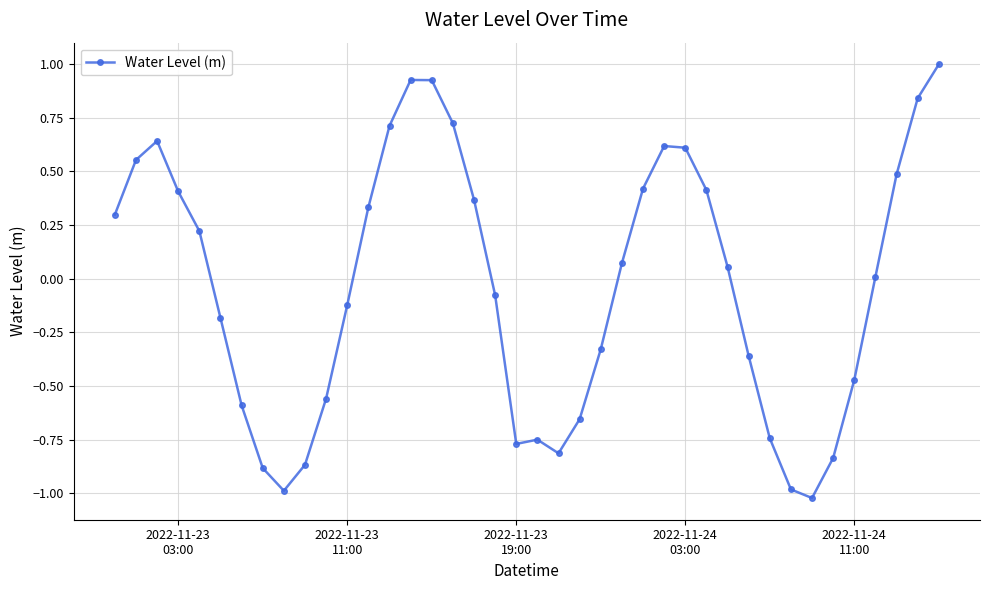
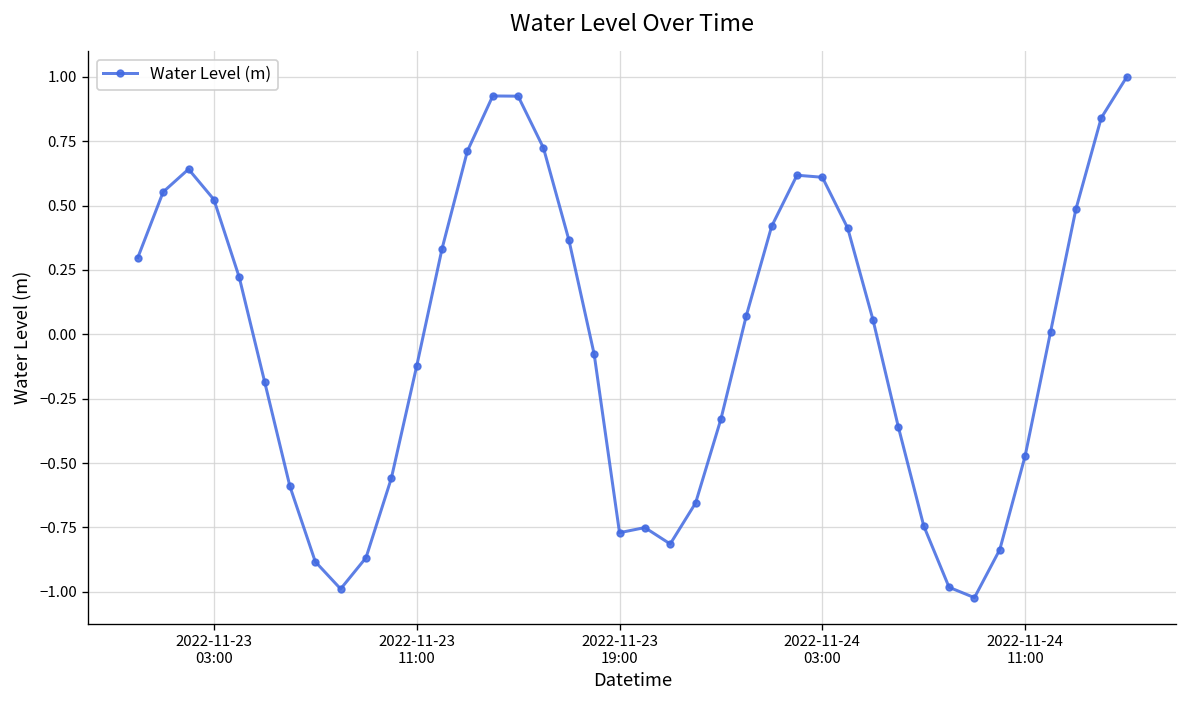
  {
-   "2022-11-23 03:00": 0.41,
+   "2022-11-23 03:00": 0.52,
    "2022-11-23 11:00": -0.12,
    "2022-11-23 19:00": -0.77,
    "2022-11-24 03:00": 0.61,
    "2022-11-24 11:00": -0.47
  }
